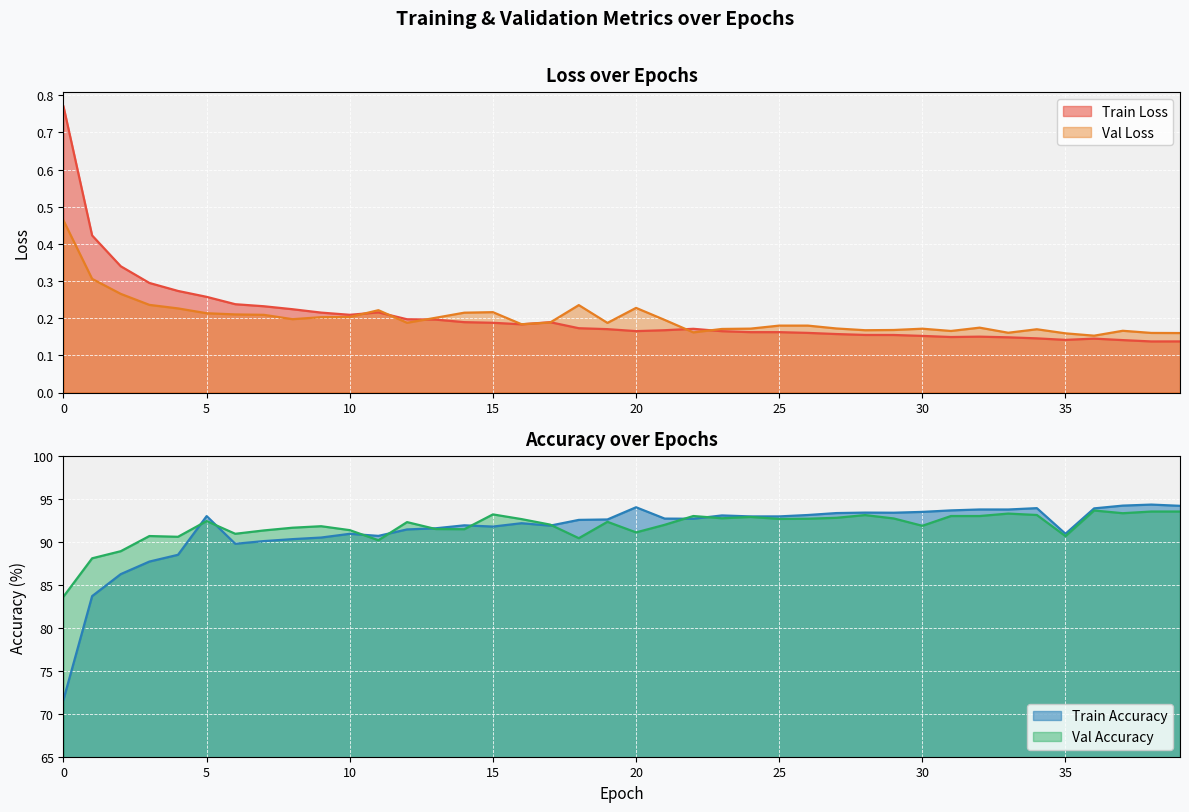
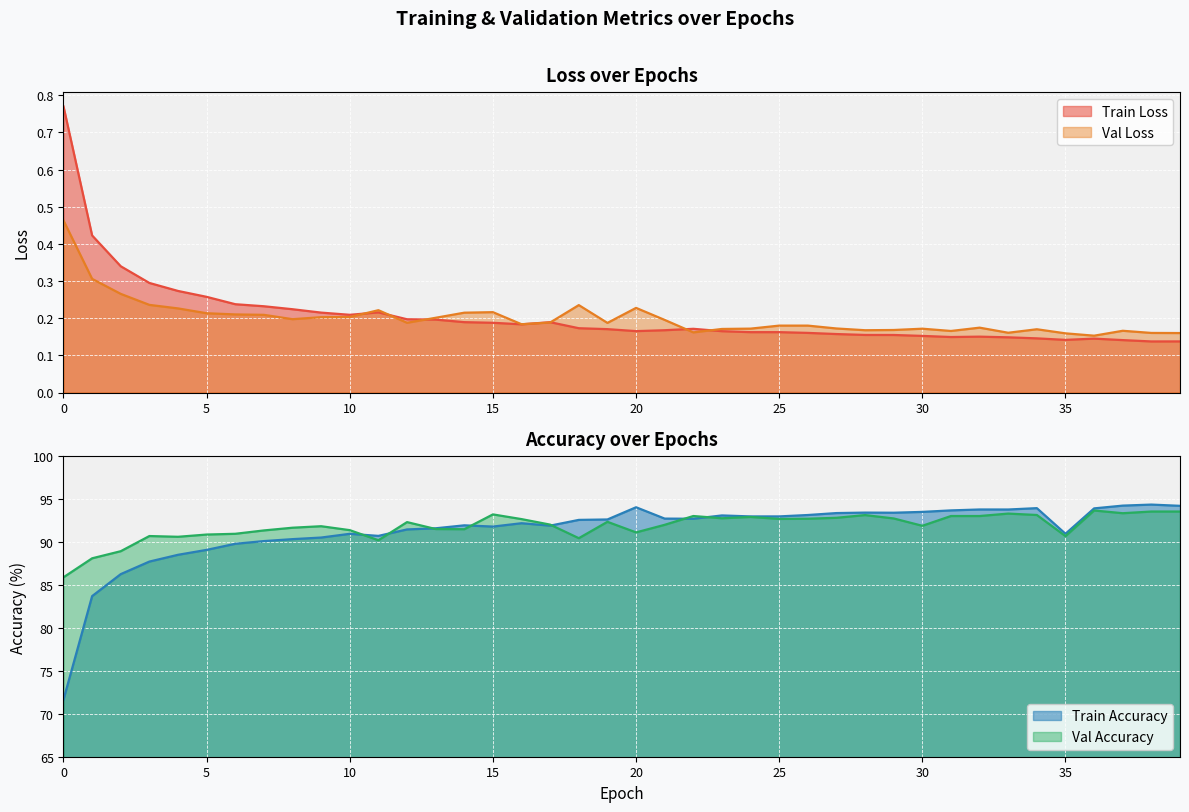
  {
    "Accuracy over Epochs": {
      "Train Accuracy": {
        "0": 72,
-       "5": 93,
+       "5": 89,
        "10": 91,
        "15": 92,
        "20": 94,
        "30": 94
      },
      "Val Accuracy": {
-       "0": 84,
-       "5": 92,
+       "0": 86,
+       "5": 91,
        "10": 91,
        "15": 93,
        "20": 91,
        "30": 92
      }
    }
  }
